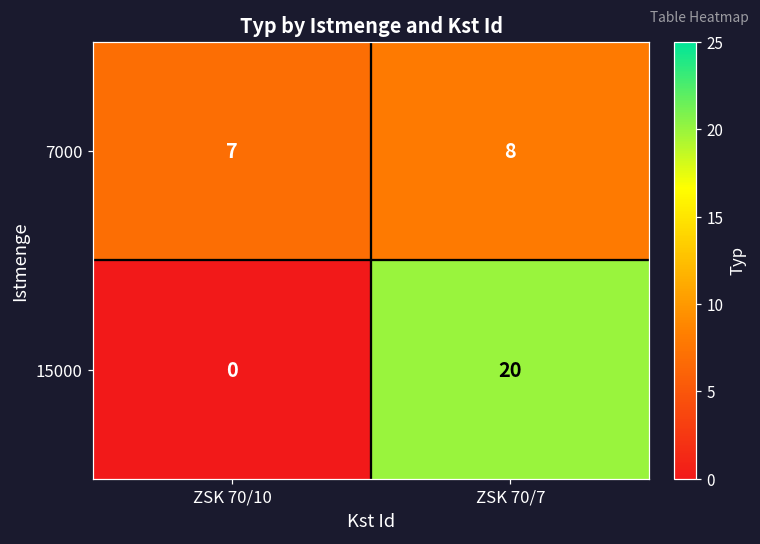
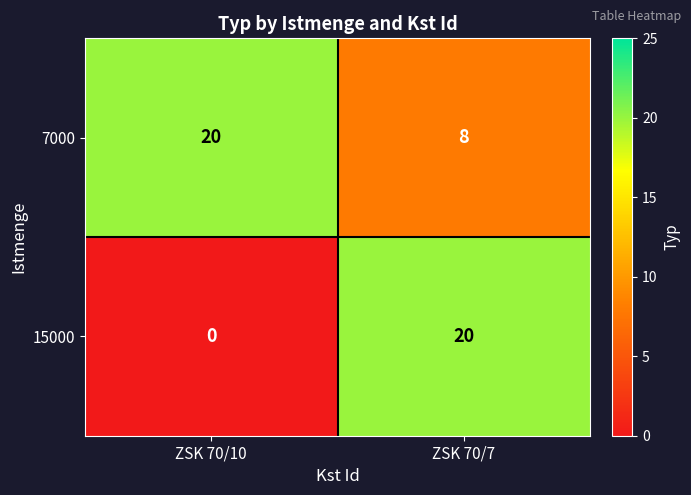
  {
    "7000": {
-     "ZSK 70/10": 7,
+     "ZSK 70/10": 20,
      "ZSK 70/7": 8
    },
    "15000": {
      "ZSK 70/10": 0,
      "ZSK 70/7": 20
    }
  }
